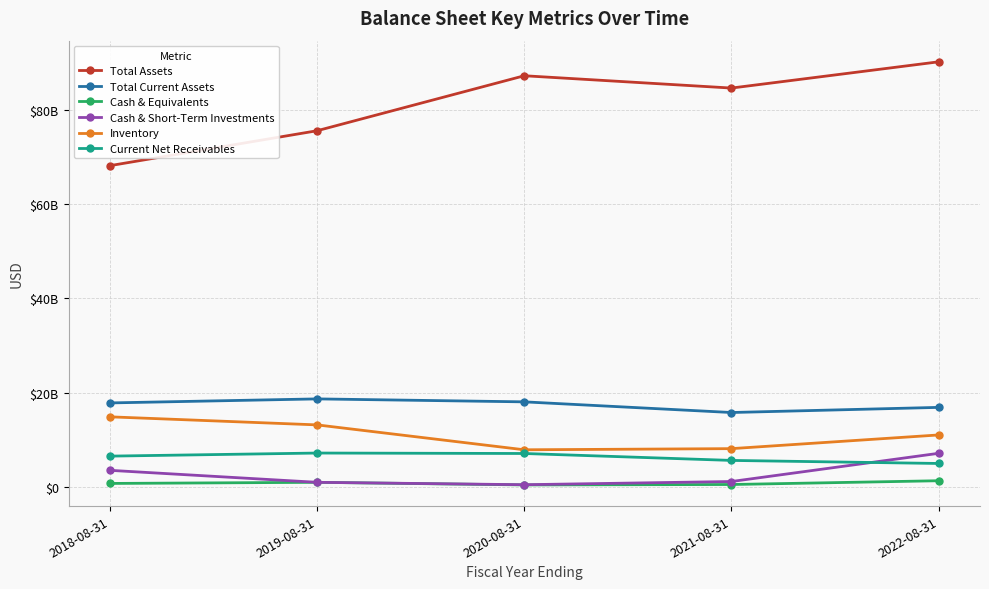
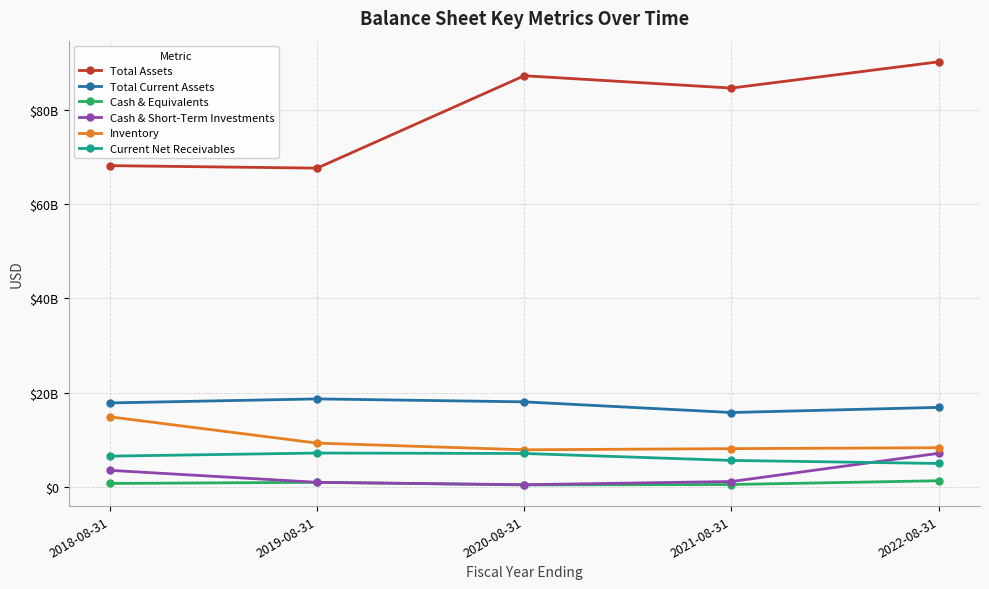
  {
    "Total Assets": {
      "2018-08-31": "$68000000000",
-     "2019-08-31": "$76000000000",
+     "2019-08-31": "$68000000000",
      "2020-08-31": "$87000000000",
      "2021-08-31": "$85000000000",
      "2022-08-31": "$90000000000"
    },
    "Cash & Short-Term Investments": {
      "2018-08-31": "$4000000000",
      "2021-08-31": "$1000000000",
      "2022-08-31": "$7000000000"
    },
    "Inventory": {
      "2018-08-31": "$15000000000",
-     "2019-08-31": "$13000000000",
+     "2019-08-31": "$9000000000",
      "2020-08-31": "$8000000000",
      "2021-08-31": "$8000000000",
-     "2022-08-31": "$11000000000"
+     "2022-08-31": "$8000000000"
    }
  }
